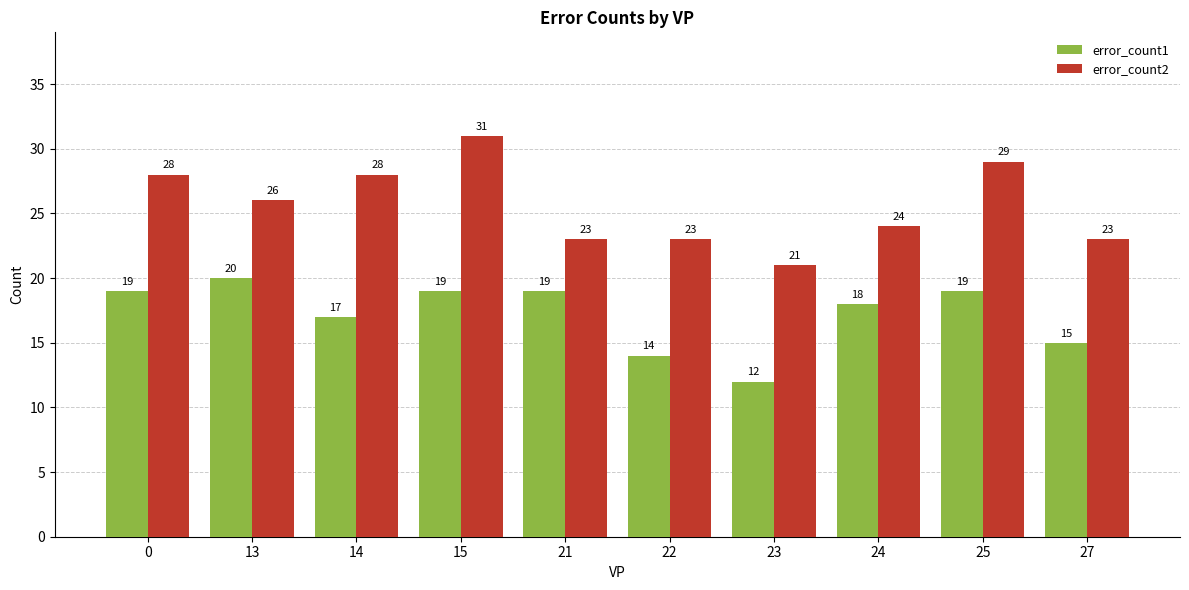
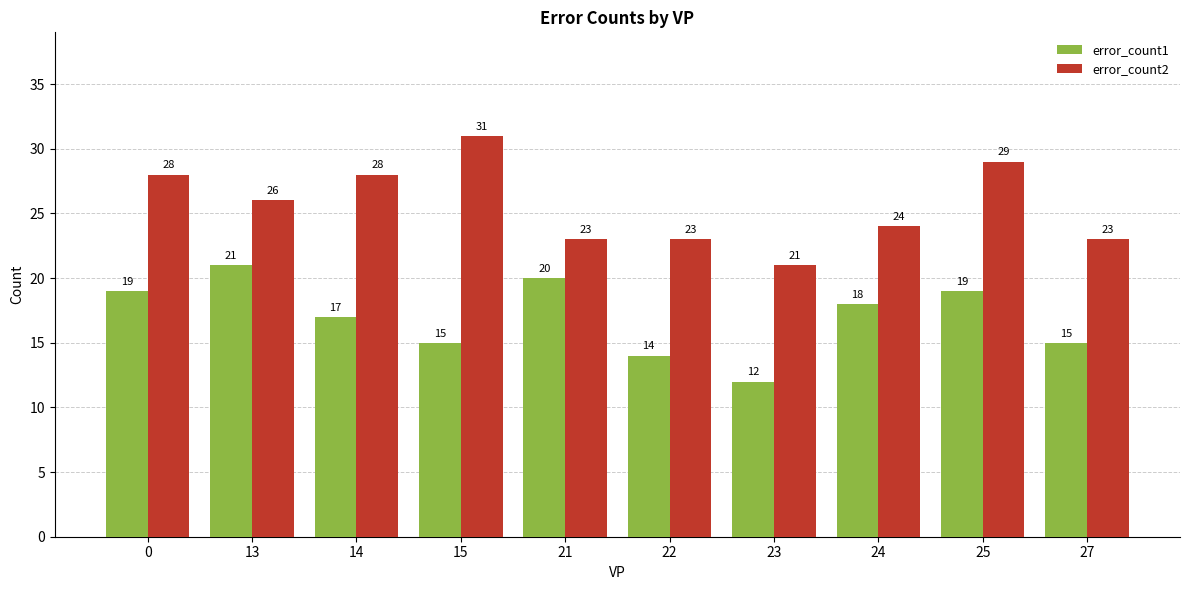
  {
    "error_count1": {
      "0": 19,
-     "13": 20,
+     "13": 21,
      "14": 17,
-     "15": 19,
-     "21": 19,
+     "15": 15,
+     "21": 20,
      "22": 14,
      "23": 12,
      "24": 18,
      "25": 19,
      "27": 15
    },
    "error_count2": {
      "0": 28,
      "13": 26,
      "14": 28,
      "15": 31,
      "21": 23,
      "22": 23,
      "23": 21,
      "24": 24,
      "25": 29,
      "27": 23
    }
  }
